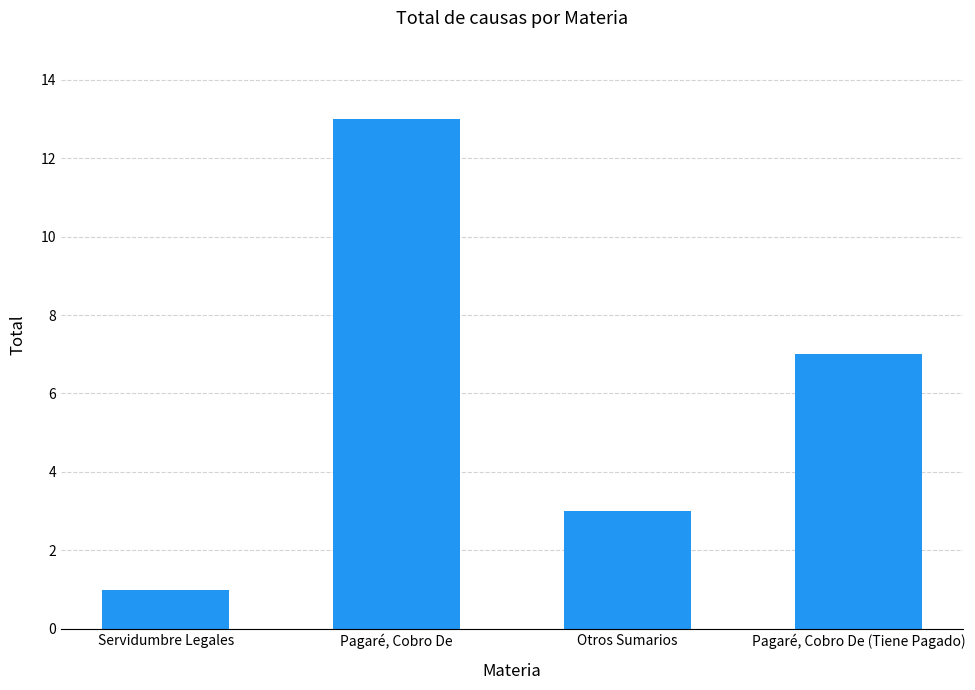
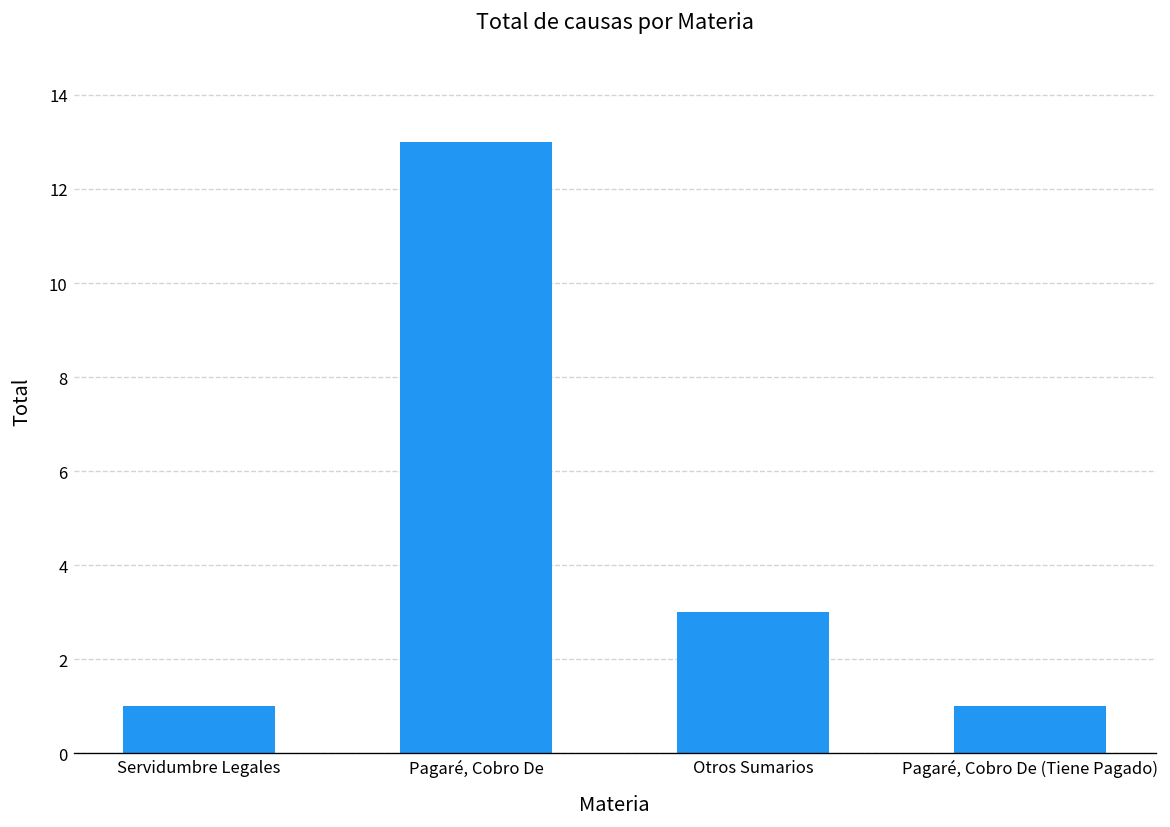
  {
    "Servidumbre Legales": 1,
    "Pagaré, Cobro De": 13,
    "Otros Sumarios": 3,
-   "Pagaré, Cobro De (Tiene Pagado)": 7
+   "Pagaré, Cobro De (Tiene Pagado)": 1
  }
